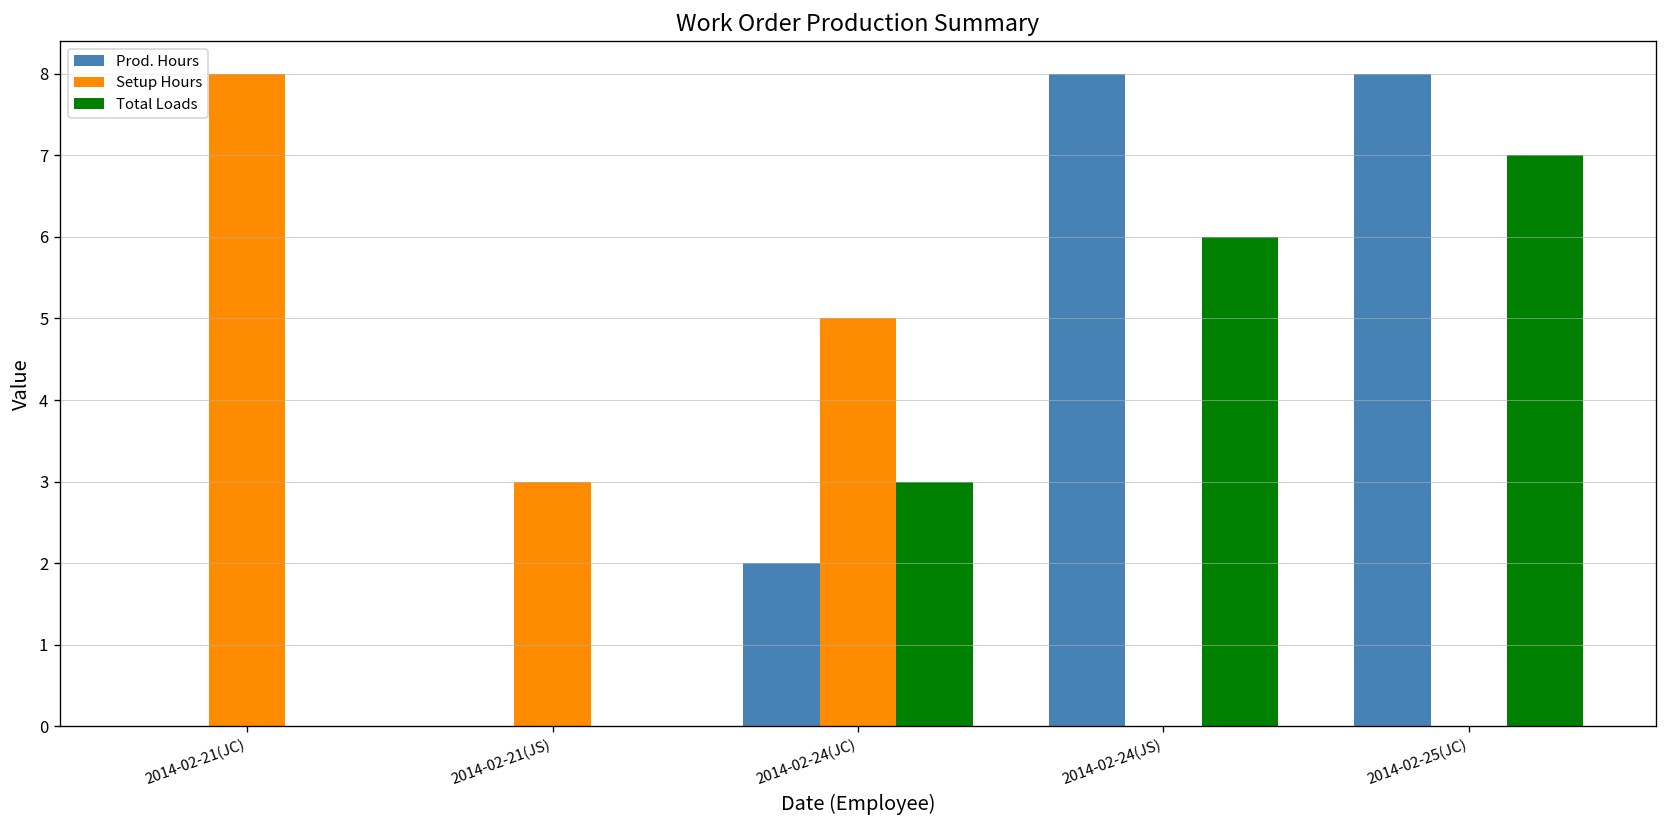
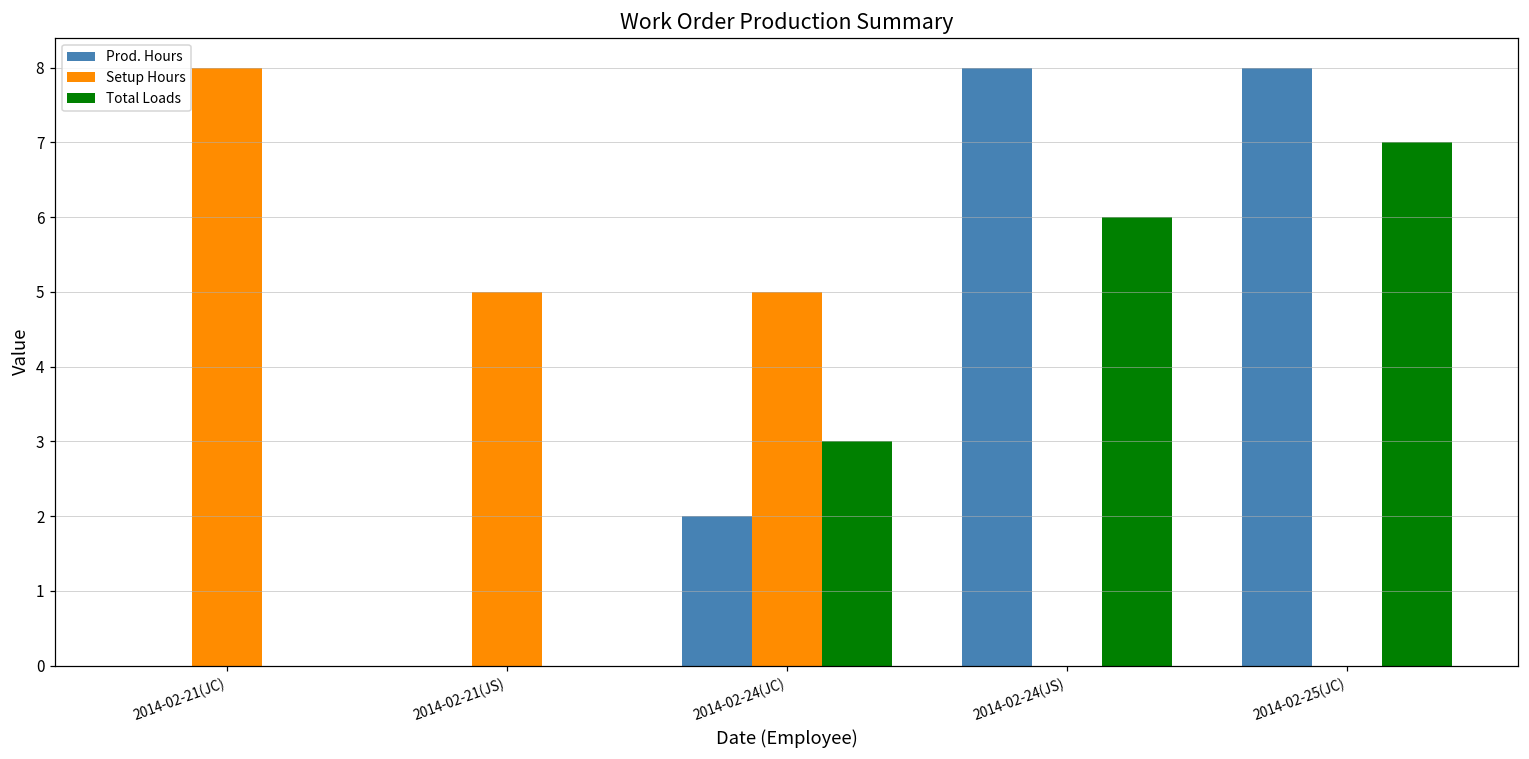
  {
    "Prod. Hours": {
      "2014-02-21(JC)": 0,
      "2014-02-21(JS)": 0,
      "2014-02-24(JC)": 2,
      "2014-02-24(JS)": 8,
      "2014-02-25(JC)": 8
    },
    "Setup Hours": {
      "2014-02-21(JC)": 8,
-     "2014-02-21(JS)": 3,
+     "2014-02-21(JS)": 5,
      "2014-02-24(JC)": 5,
      "2014-02-24(JS)": 0,
      "2014-02-25(JC)": 0
    },
    "Total Loads": {
      "2014-02-21(JC)": 0,
      "2014-02-21(JS)": 0,
      "2014-02-24(JC)": 3,
      "2014-02-24(JS)": 6,
      "2014-02-25(JC)": 7
    }
  }
